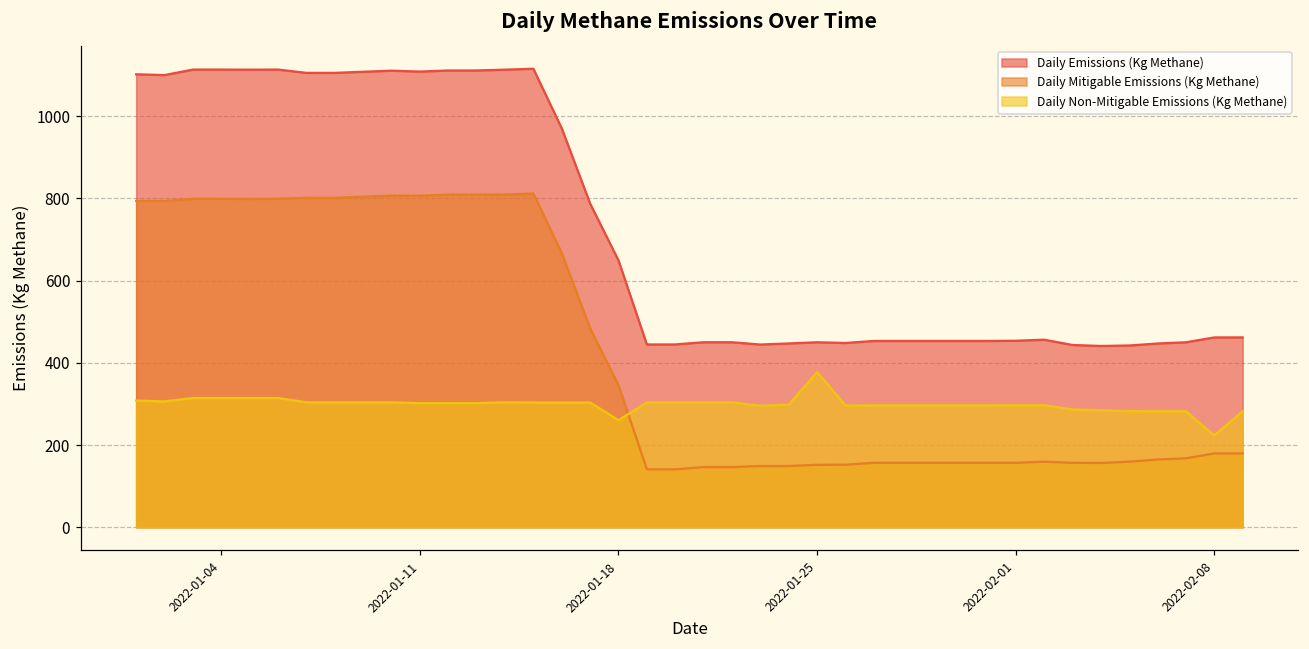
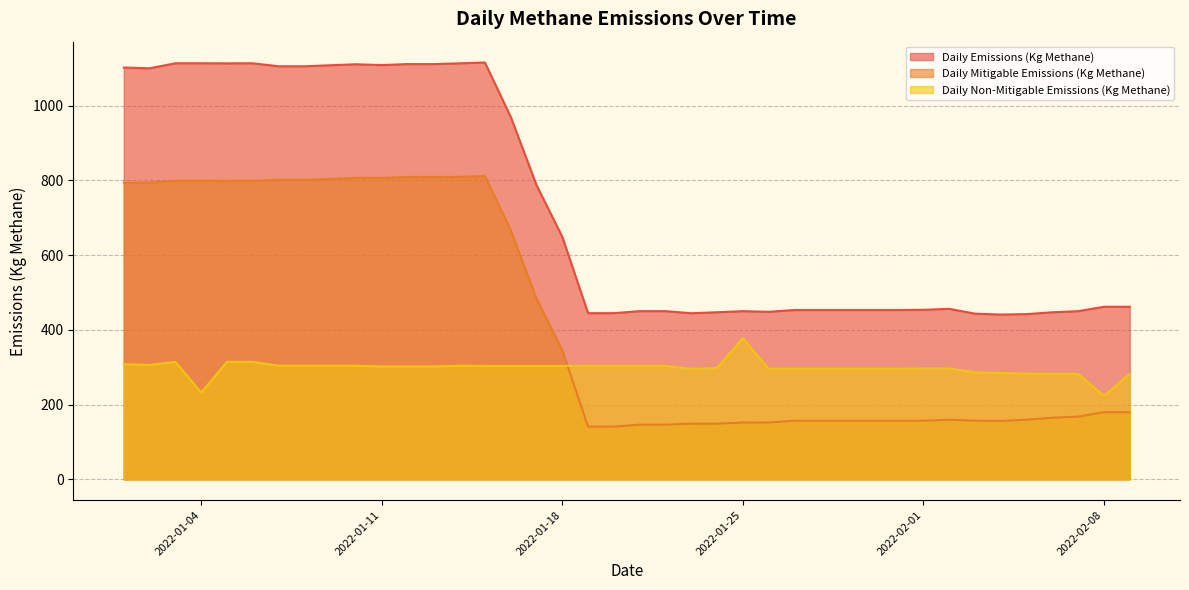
  {
    "Daily Non-Mitigable Emissions (Kg Methane)": {
-     "2022-01-04": 310,
+     "2022-01-04": 230,
      "2022-01-11": 300,
-     "2022-01-18": 260,
+     "2022-01-18": 300,
      "2022-01-25": 380,
      "2022-02-01": 300,
      "2022-02-08": 220
    }
  }
